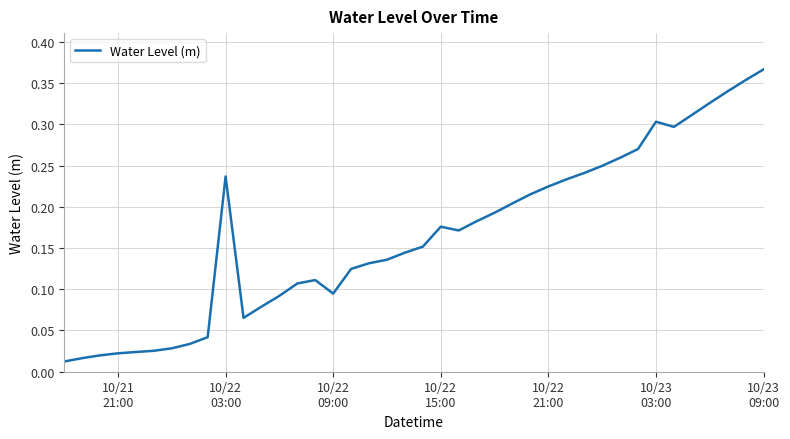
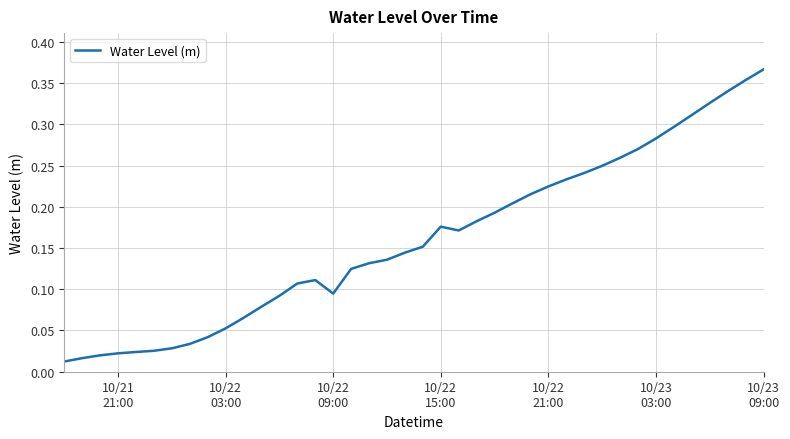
  {
    "10/21 21:00": 0.02,
-   "10/22 03:00": 0.24,
+   "10/22 03:00": 0.05,
    "10/22 09:00": 0.09,
    "10/22 15:00": 0.18,
    "10/22 21:00": 0.22,
-   "10/23 03:00": 0.30,
+   "10/23 03:00": 0.28,
    "10/23 09:00": 0.37
  }
